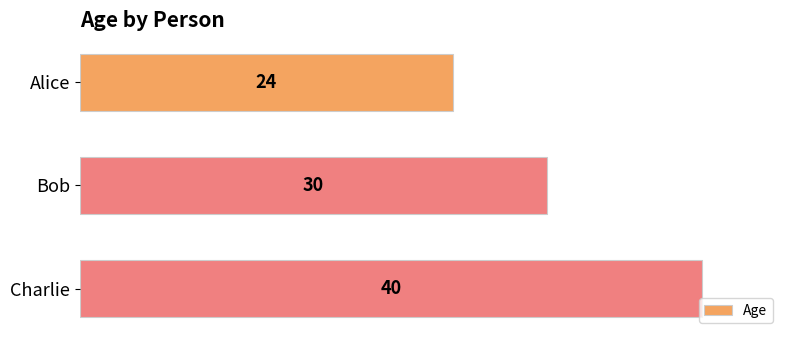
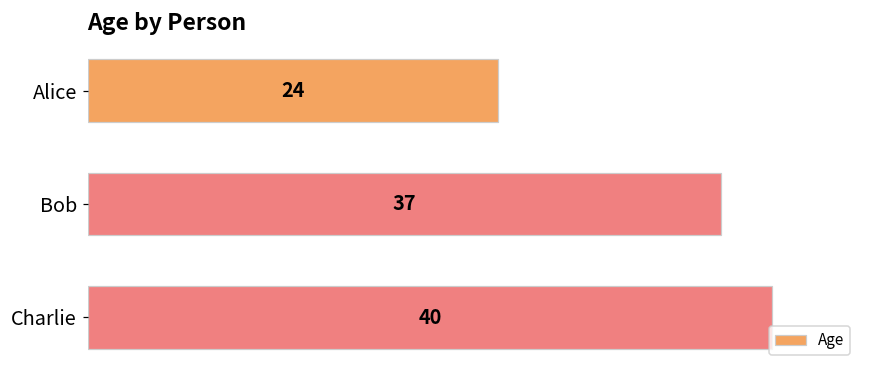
  {
    "Alice": 24,
-   "Bob": 30,
+   "Bob": 37,
    "Charlie": 40
  }
